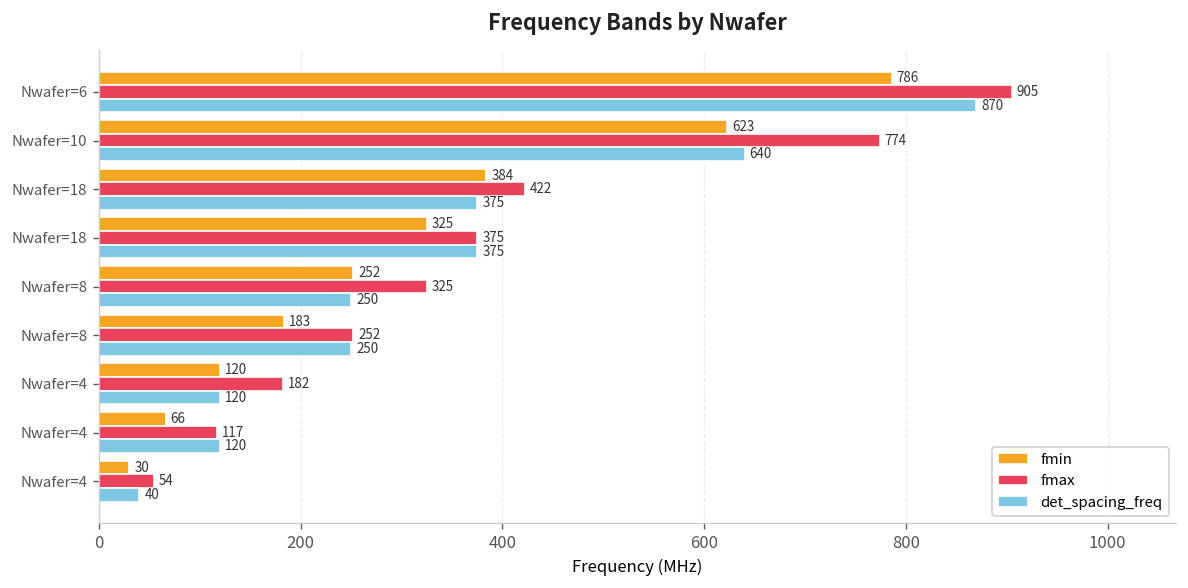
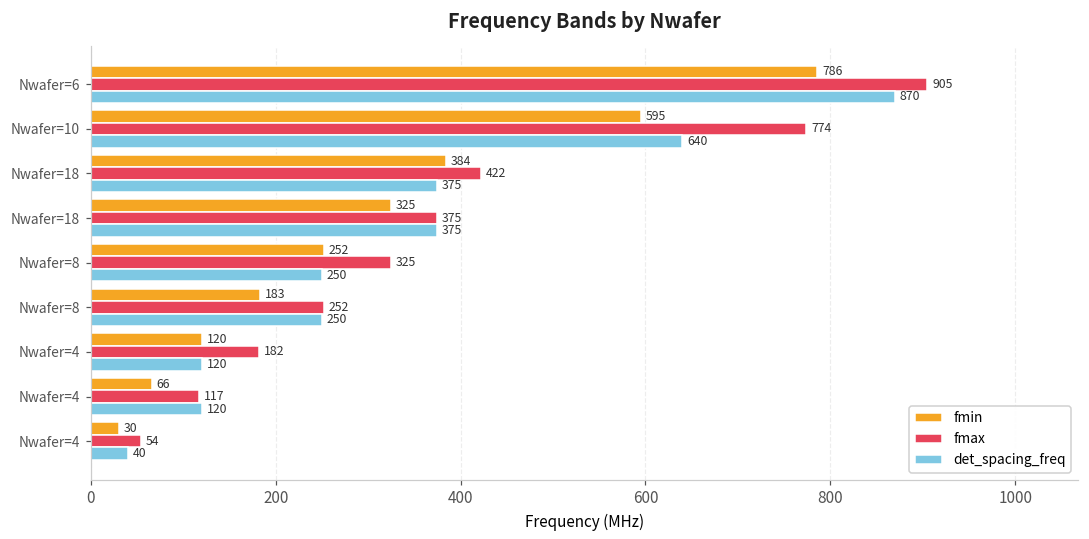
  {
    "fmin": {
      "Nwafer=6": 786,
-     "Nwafer=10": 623
+     "Nwafer=10": 595
    },
    "fmax": {
      "Nwafer=6": 905,
      "Nwafer=10": 774
    },
    "det_spacing_freq": {
      "Nwafer=6": 870,
      "Nwafer=10": 640
    }
  }
